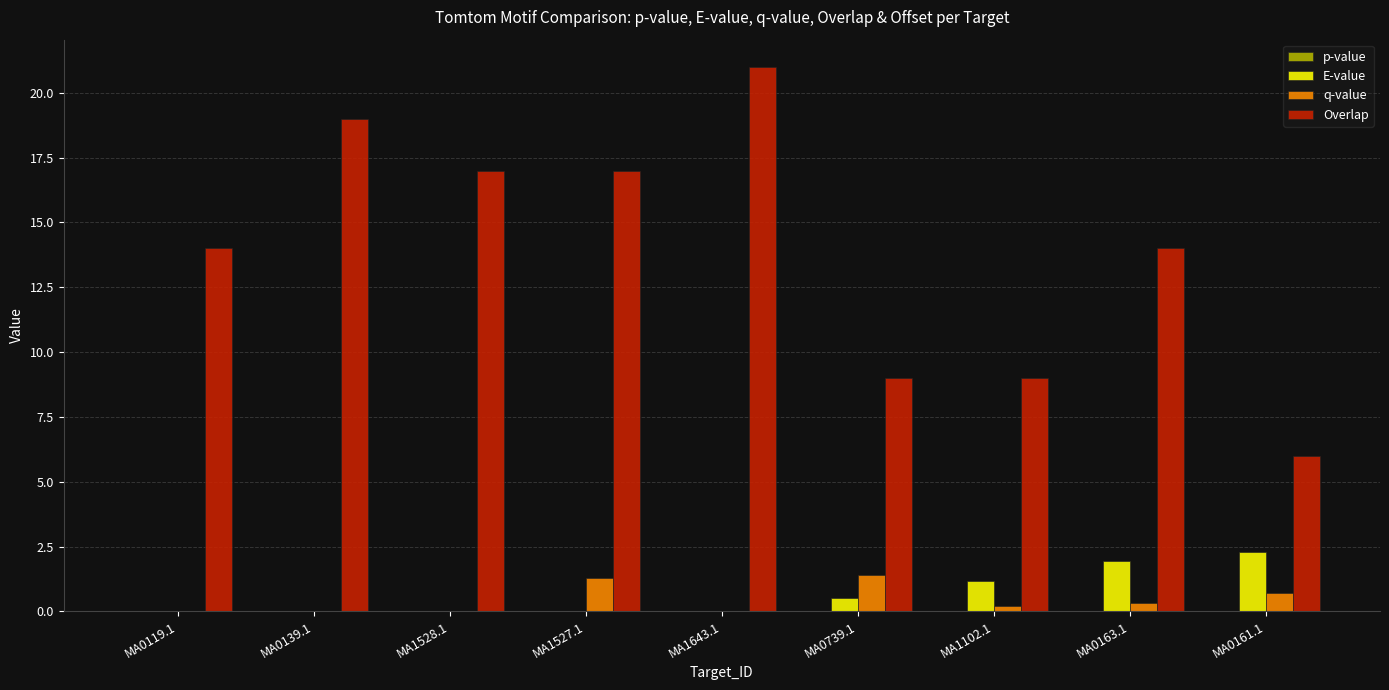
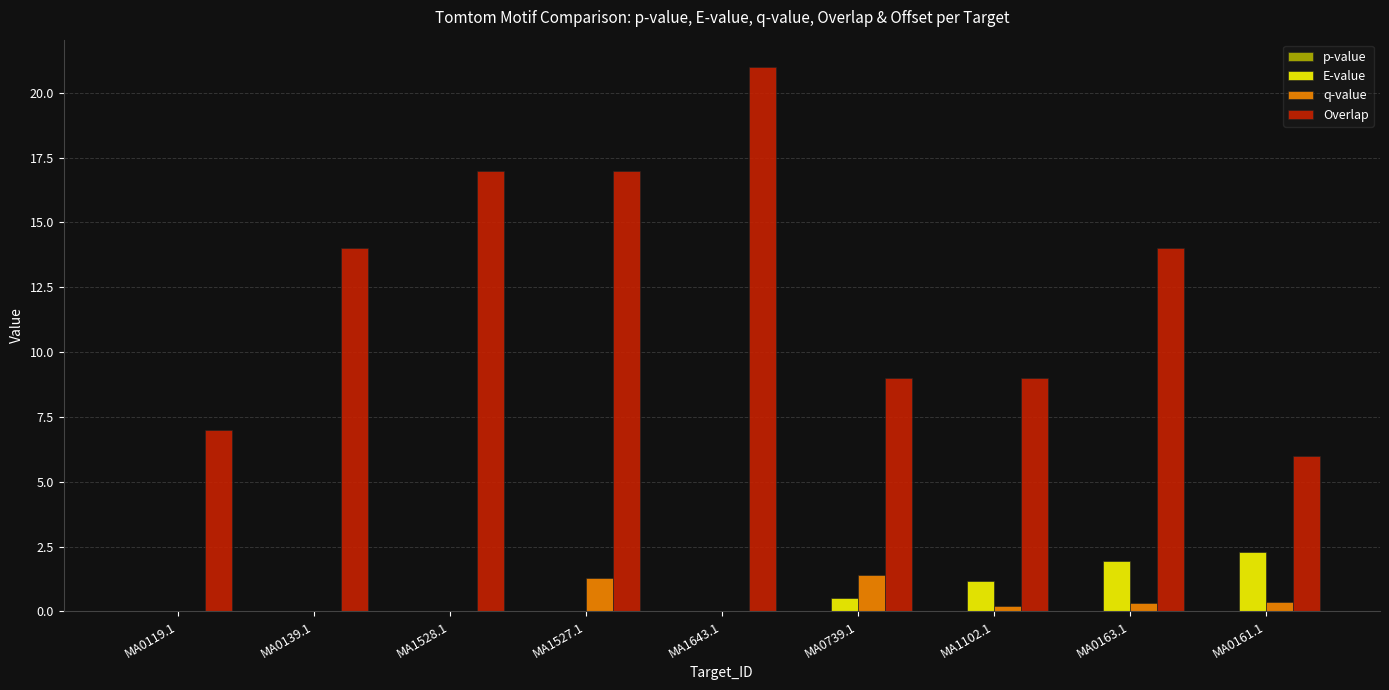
  {
    "E-value": {
      "MA0739.1": 0.5,
      "MA1102.1": 1.2,
      "MA0163.1": 1.9,
      "MA0161.1": 2.3
    },
    "q-value": {
      "MA1527.1": 1.3,
      "MA0739.1": 1.4,
      "MA1102.1": 0.2,
      "MA0163.1": 0.3,
-     "MA0161.1": 0.7
+     "MA0161.1": 0.4
    },
    "Overlap": {
-     "MA0119.1": 14,
-     "MA0139.1": 19,
+     "MA0119.1": 7,
+     "MA0139.1": 14,
      "MA1528.1": 17,
      "MA1527.1": 17,
      "MA1643.1": 21,
      "MA0739.1": 9,
      "MA1102.1": 9,
      "MA0163.1": 14,
      "MA0161.1": 6
    }
  }
